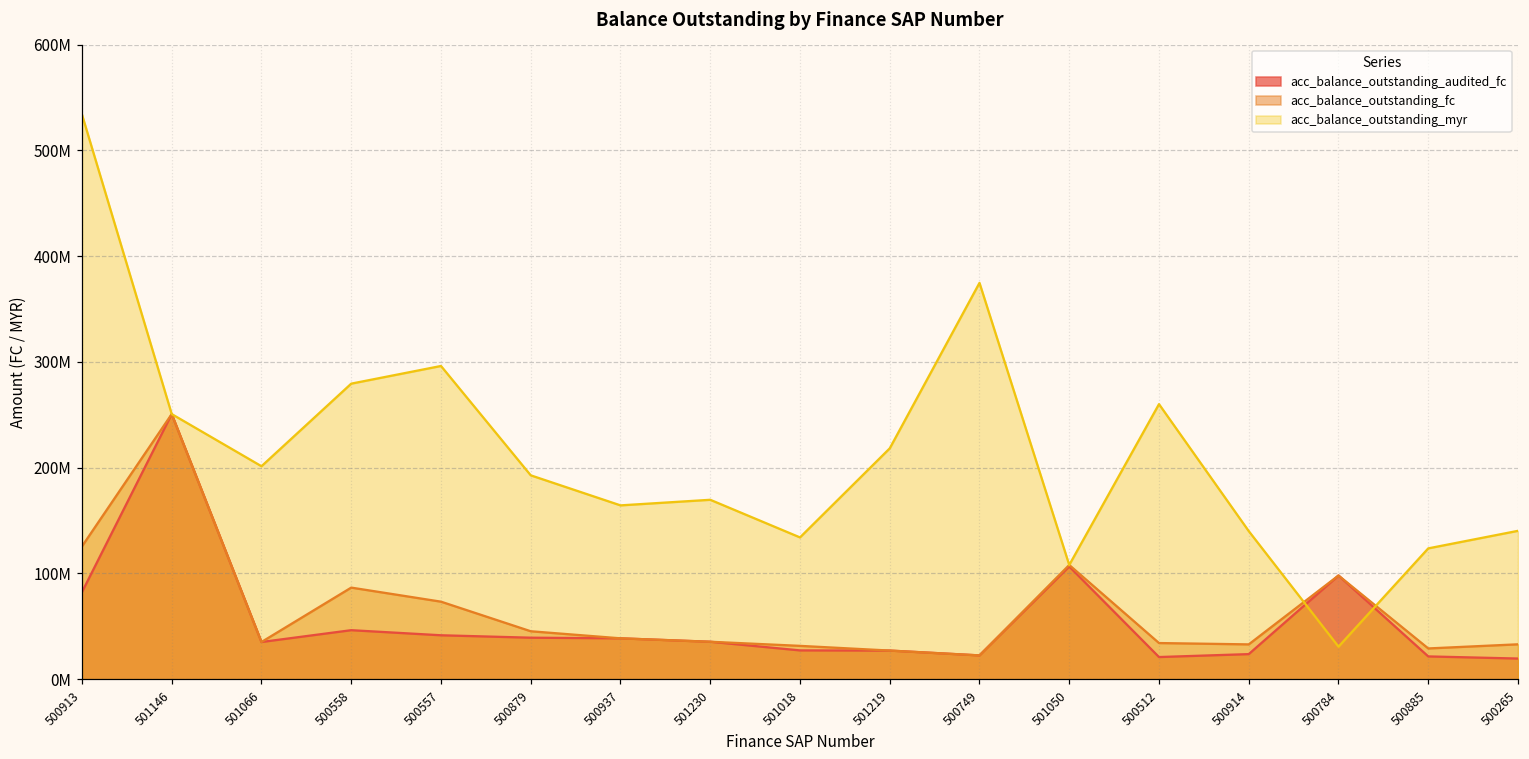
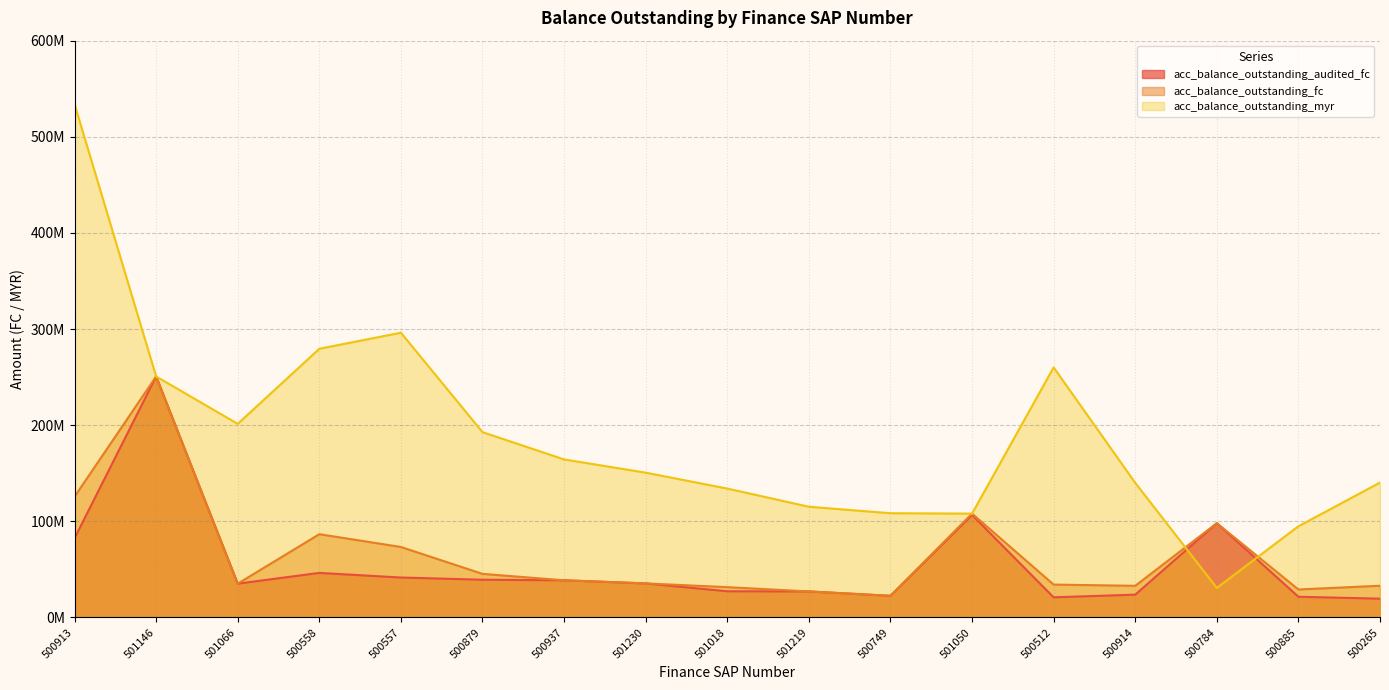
  {
    "acc_balance_outstanding_myr": {
      "500913": 530000000,
      "501066": 200000000,
      "500558": 280000000,
      "500557": 300000000,
      "500879": 190000000,
      "500937": 160000000,
-     "501230": 170000000,
+     "501230": 150000000,
      "501018": 130000000,
-     "501219": 220000000,
-     "500749": 370000000,
+     "501219": 120000000,
+     "500749": 110000000,
      "500512": 260000000,
      "500914": 140000000,
      "500784": 30000000,
-     "500885": 120000000,
+     "500885": 90000000,
      "500265": 140000000
    }
  }
